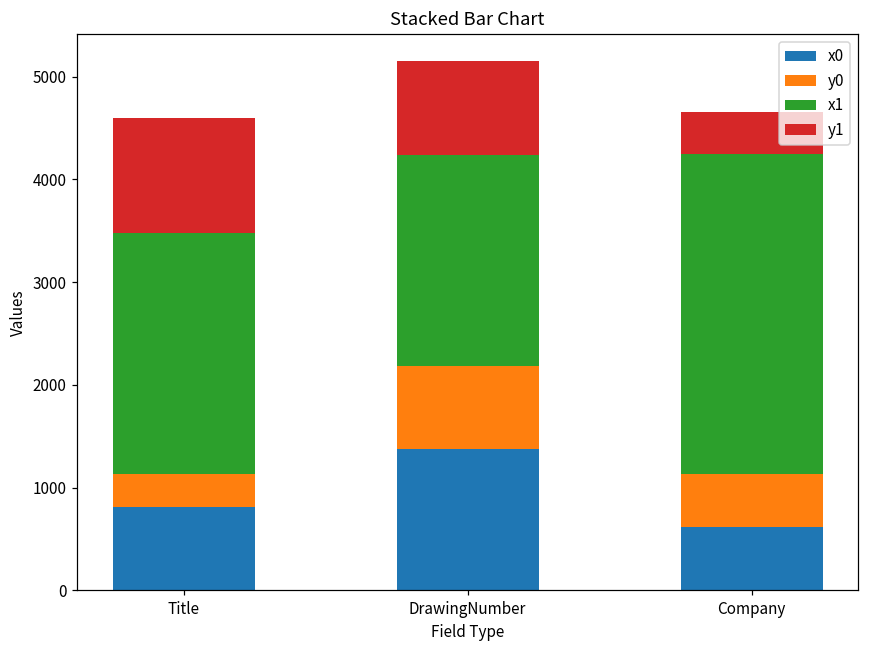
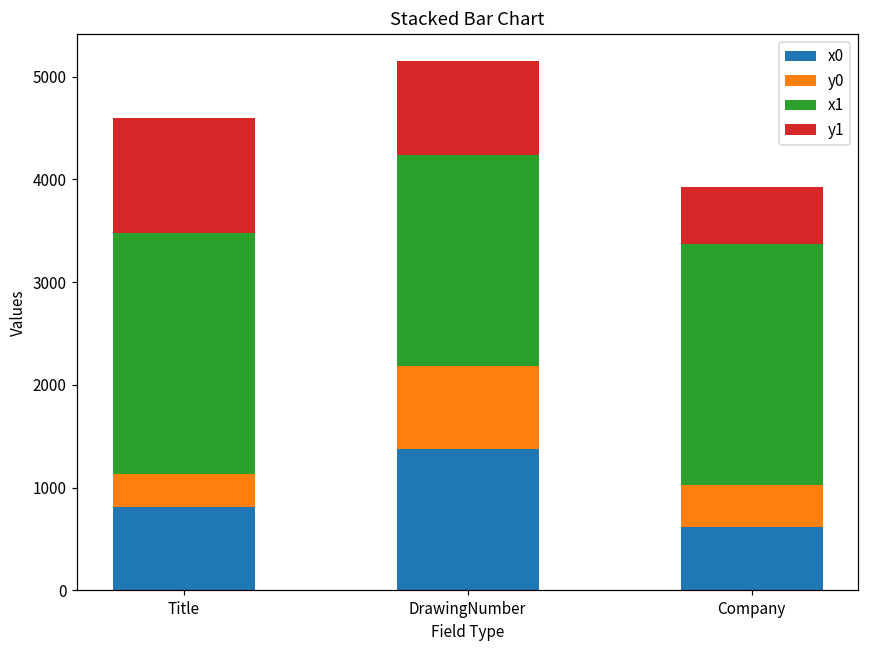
  {
    "x0": {
      "Title": 800,
      "DrawingNumber": 1400,
      "Company": 600
    },
    "y0": {
      "Title": 300,
      "DrawingNumber": 800,
-     "Company": 500
+     "Company": 400
    },
    "x1": {
      "Title": 2400,
      "DrawingNumber": 2100,
-     "Company": 3100
+     "Company": 2400
    },
    "y1": {
      "Title": 1100,
      "DrawingNumber": 900,
-     "Company": 400
+     "Company": 600
    }
  }
